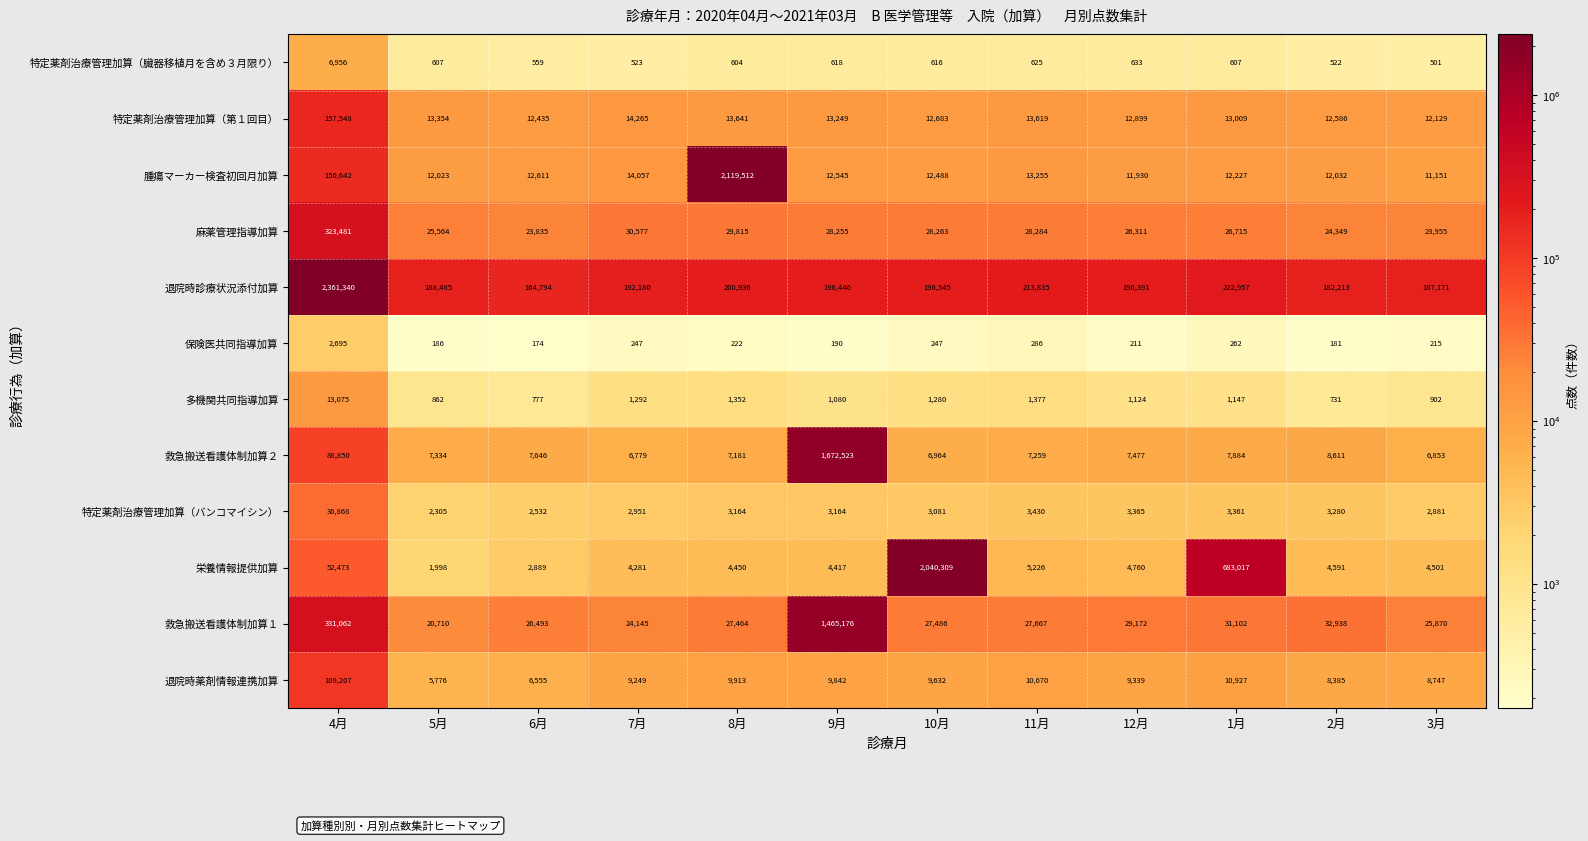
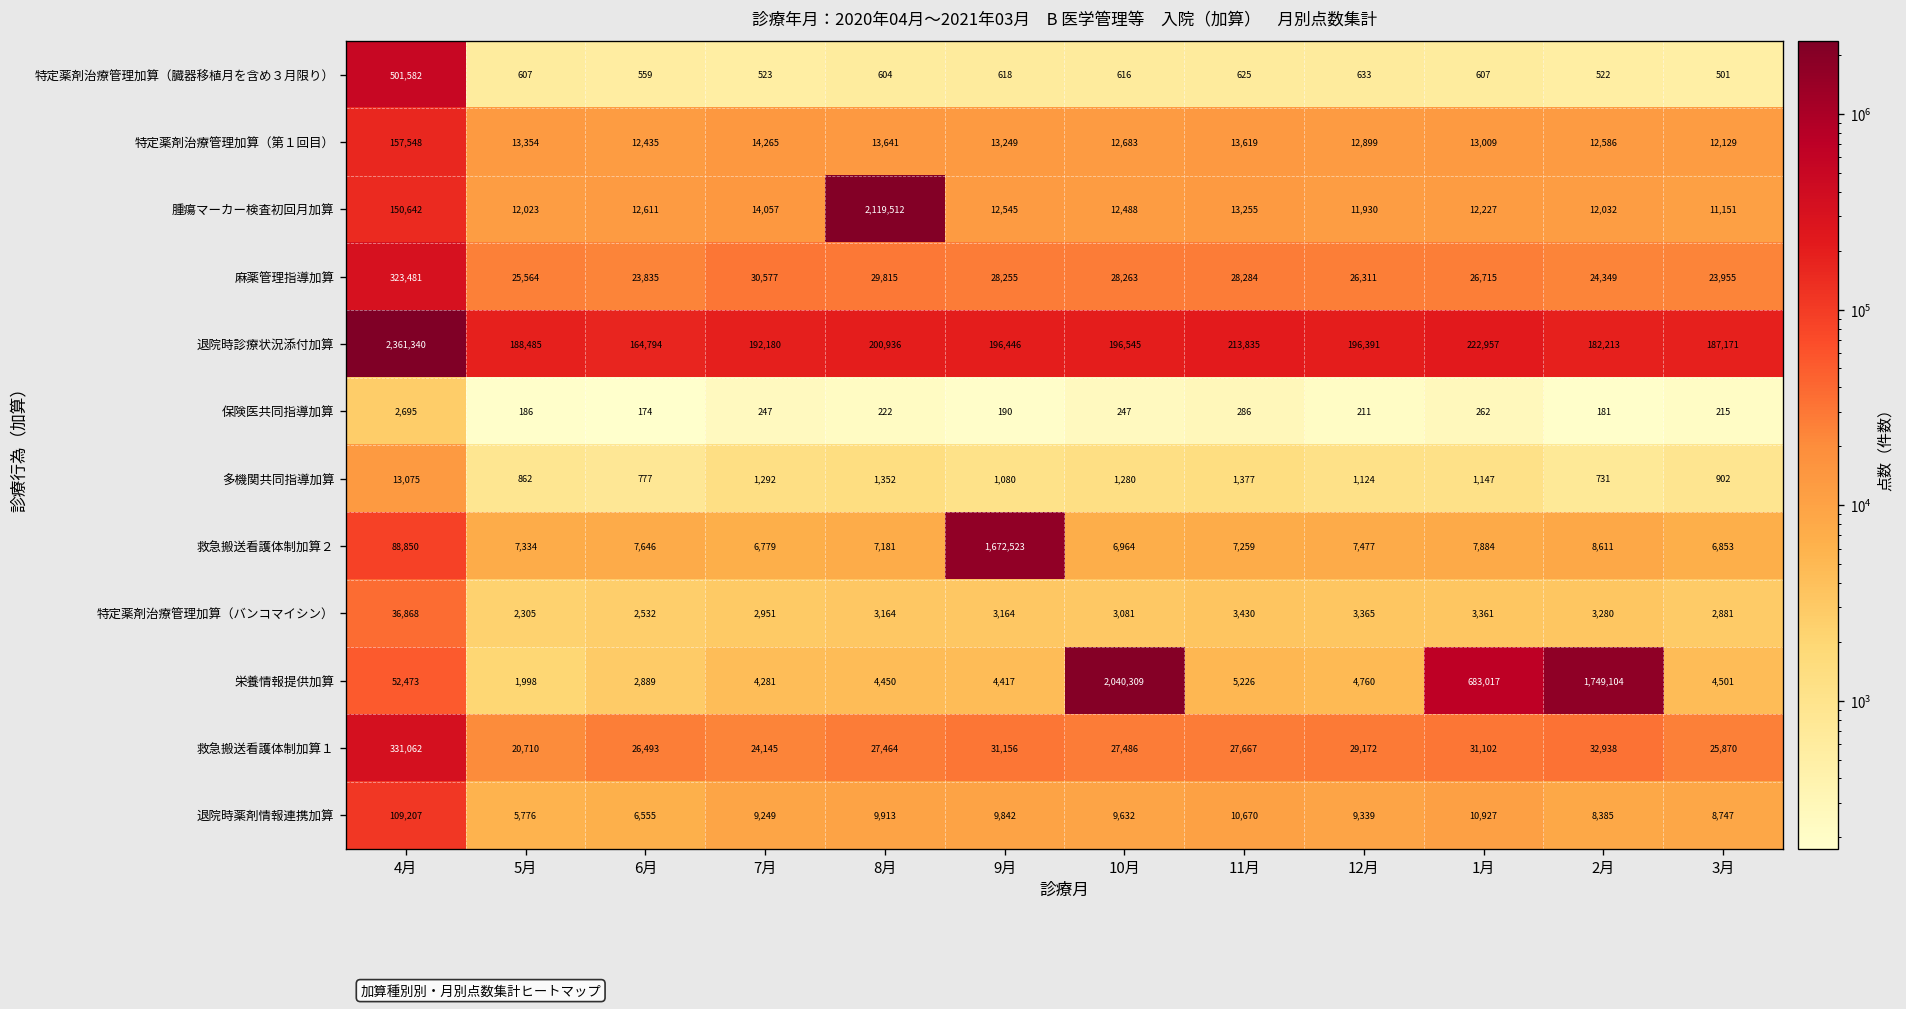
  {
    "特定薬剤治療管理加算（臓器移植月を含め３月限り）": {
-     "4月": "6,956",
+     "4月": "501,582",
      "5月": "607",
      "6月": "559",
      "7月": "523",
      "8月": "604",
      "9月": "618",
      "10月": "616",
      "11月": "625",
      "12月": "633",
      "1月": "607",
      "2月": "522",
      "3月": "501"
    },
    "特定薬剤治療管理加算（第１回目）": {
      "4月": "157,548",
      "5月": "13,354",
      "6月": "12,435",
      "7月": "14,265",
      "8月": "13,641",
      "9月": "13,249",
      "10月": "12,683",
      "11月": "13,619",
      "12月": "12,899",
      "1月": "13,009",
      "2月": "12,586",
      "3月": "12,129"
    },
    "腫瘍マーカー検査初回月加算": {
      "4月": "150,642",
      "5月": "12,023",
      "6月": "12,611",
      "7月": "14,057",
      "8月": "2,119,512",
      "9月": "12,545",
      "10月": "12,488",
      "11月": "13,255",
      "12月": "11,930",
      "1月": "12,227",
      "2月": "12,032",
      "3月": "11,151"
    },
    "麻薬管理指導加算": {
      "4月": "323,481",
      "5月": "25,564",
      "6月": "23,835",
      "7月": "30,577",
      "8月": "29,815",
      "9月": "28,255",
      "10月": "28,263",
      "11月": "28,284",
      "12月": "26,311",
      "1月": "26,715",
      "2月": "24,349",
      "3月": "23,955"
    },
    "退院時診療状況添付加算": {
      "4月": "2,361,340",
      "5月": "188,485",
      "6月": "164,794",
      "7月": "192,180",
      "8月": "200,936",
      "9月": "196,446",
      "10月": "196,545",
      "11月": "213,835",
      "12月": "196,391",
      "1月": "222,957",
      "2月": "182,213",
      "3月": "187,171"
    },
    "保険医共同指導加算": {
      "4月": "2,695",
      "5月": "186",
      "6月": "174",
      "7月": "247",
      "8月": "222",
      "9月": "190",
      "10月": "247",
      "11月": "286",
      "12月": "211",
      "1月": "262",
      "2月": "181",
      "3月": "215"
    },
    "多機関共同指導加算": {
      "4月": "13,075",
      "5月": "862",
      "6月": "777",
      "7月": "1,292",
      "8月": "1,352",
      "9月": "1,080",
      "10月": "1,280",
      "11月": "1,377",
      "12月": "1,124",
      "1月": "1,147",
      "2月": "731",
      "3月": "902"
    },
    "救急搬送看護体制加算２": {
      "4月": "88,850",
      "5月": "7,334",
      "6月": "7,646",
      "7月": "6,779",
      "8月": "7,181",
      "9月": "1,672,523",
      "10月": "6,964",
      "11月": "7,259",
      "12月": "7,477",
      "1月": "7,884",
      "2月": "8,611",
      "3月": "6,853"
    },
    "特定薬剤治療管理加算（バンコマイシン）": {
      "4月": "36,868",
      "5月": "2,305",
      "6月": "2,532",
      "7月": "2,951",
      "8月": "3,164",
      "9月": "3,164",
      "10月": "3,081",
      "11月": "3,430",
      "12月": "3,365",
      "1月": "3,361",
      "2月": "3,280",
      "3月": "2,881"
    },
    "栄養情報提供加算": {
      "4月": "52,473",
      "5月": "1,998",
      "6月": "2,889",
      "7月": "4,281",
      "8月": "4,450",
      "9月": "4,417",
      "10月": "2,040,309",
      "11月": "5,226",
      "12月": "4,760",
      "1月": "683,017",
-     "2月": "4,591",
+     "2月": "1,749,104",
      "3月": "4,501"
    },
    "救急搬送看護体制加算１": {
      "4月": "331,062",
      "5月": "20,710",
      "6月": "26,493",
      "7月": "24,145",
      "8月": "27,464",
-     "9月": "1,465,176",
+     "9月": "31,156",
      "10月": "27,486",
      "11月": "27,667",
      "12月": "29,172",
      "1月": "31,102",
      "2月": "32,938",
      "3月": "25,870"
    },
    "退院時薬剤情報連携加算": {
      "4月": "109,207",
      "5月": "5,776",
      "6月": "6,555",
      "7月": "9,249",
      "8月": "9,913",
      "9月": "9,842",
      "10月": "9,632",
      "11月": "10,670",
      "12月": "9,339",
      "1月": "10,927",
      "2月": "8,385",
      "3月": "8,747"
    }
  }
